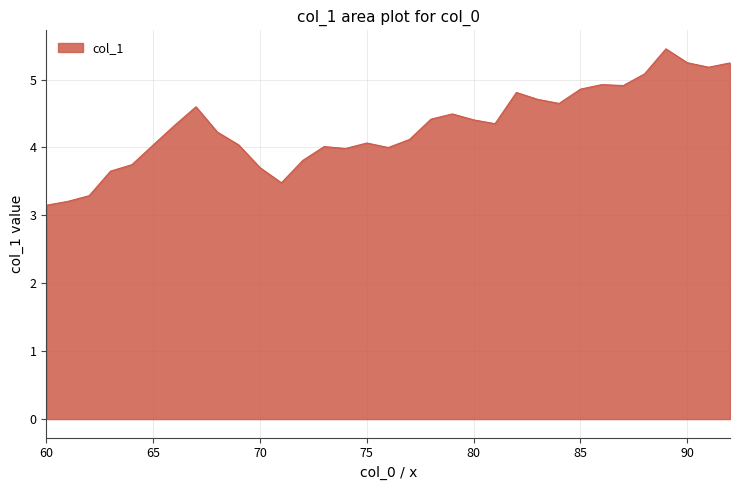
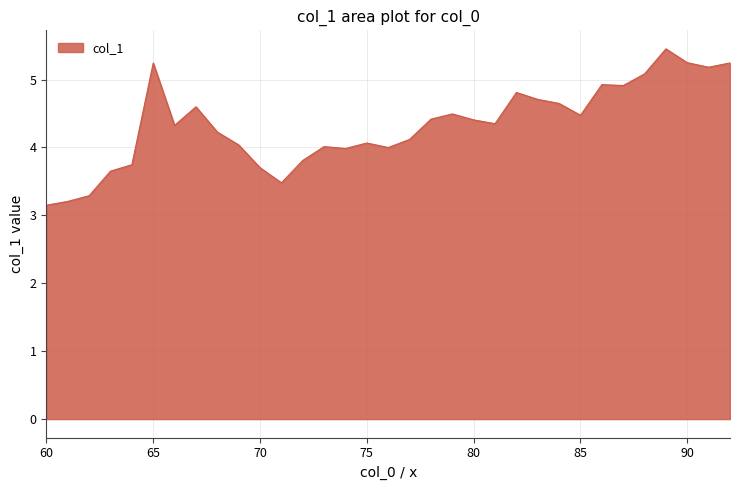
  {
    "60": 3.1,
-   "65": 4.0,
+   "65": 5.2,
    "70": 3.7,
    "75": 4.1,
    "80": 4.4,
-   "85": 4.9,
+   "85": 4.5,
    "90": 5.2
  }
